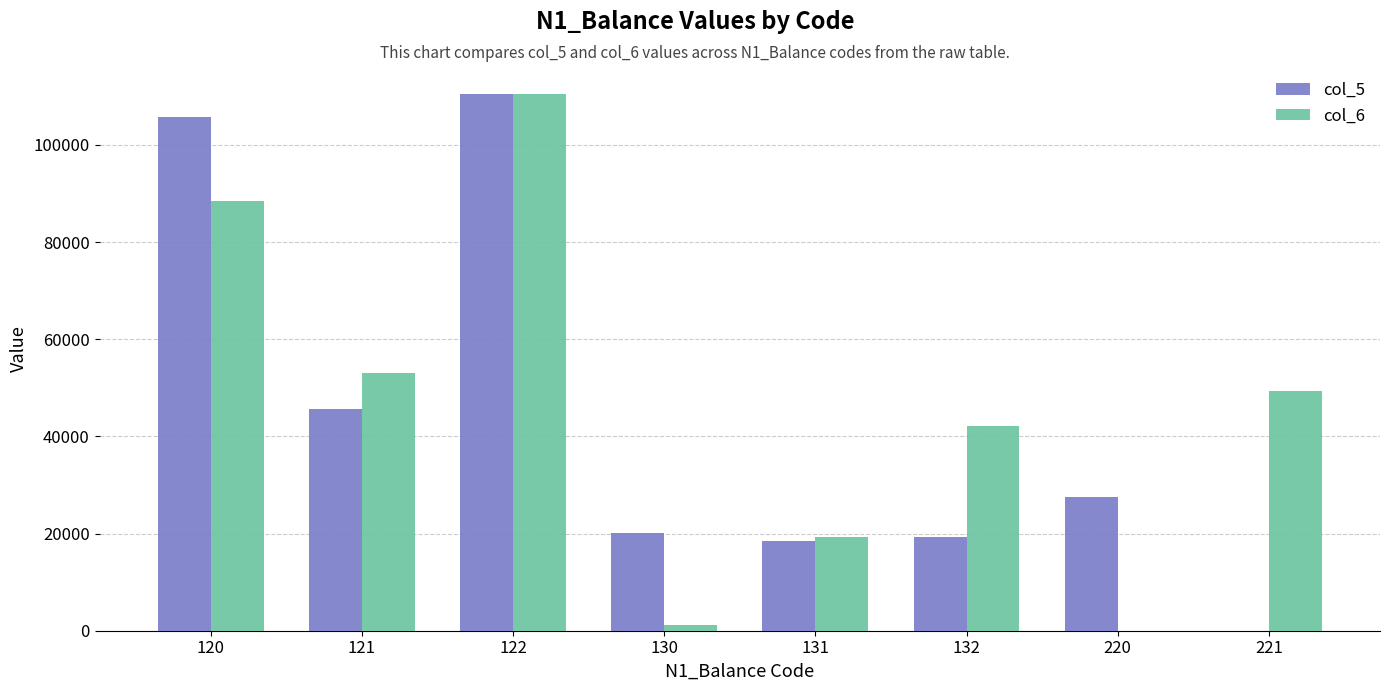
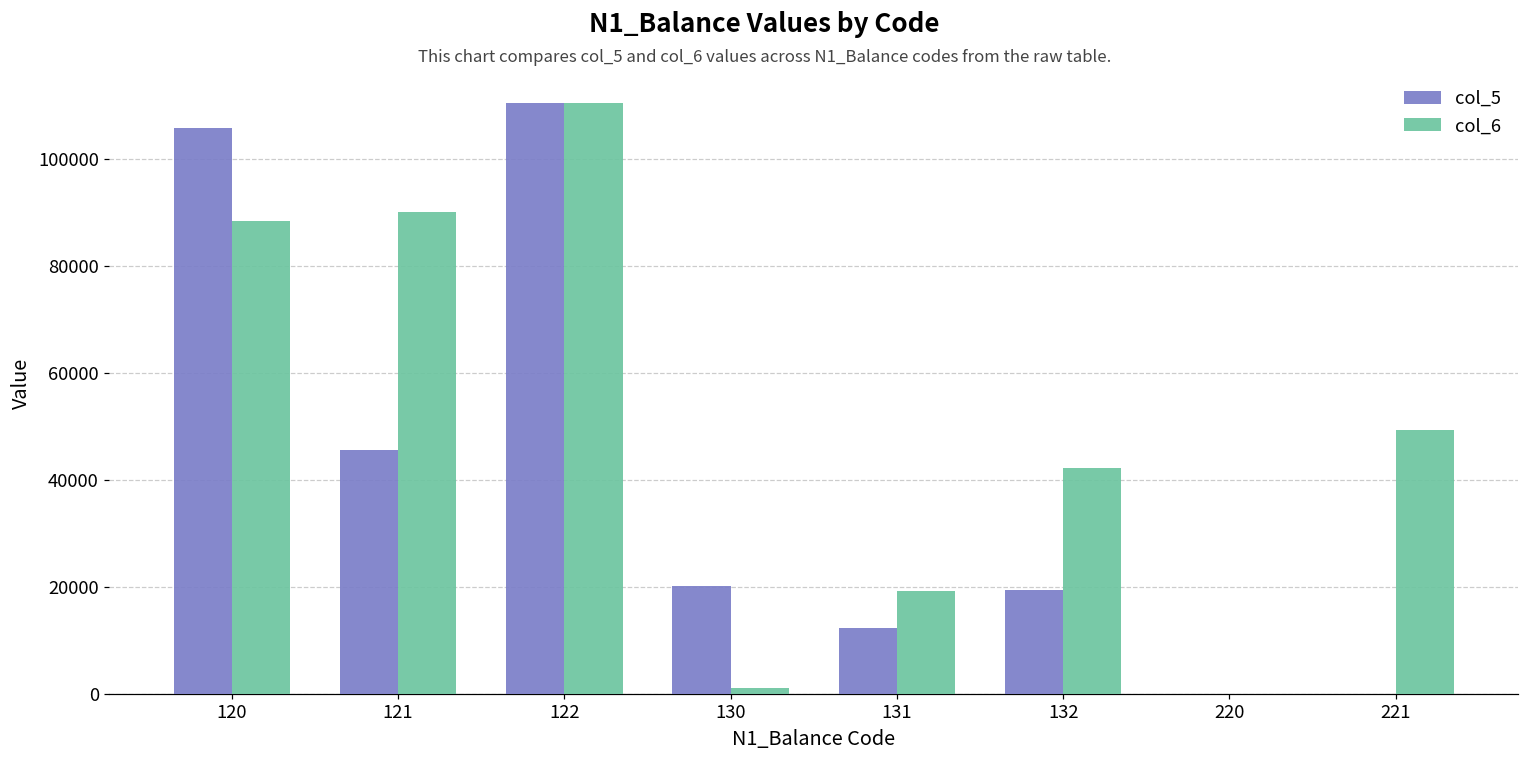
  {
    "col_5": {
      "120": 106000,
      "121": 46000,
      "122": 111000,
      "130": 20000,
-     "131": 18000,
+     "131": 12000,
      "132": 19000,
-     "220": 27000
+     "220": 0
    },
    "col_6": {
      "120": 89000,
-     "121": 53000,
+     "121": 90000,
      "122": 111000,
      "130": 1000,
      "131": 19000,
      "132": 42000,
      "221": 49000
    }
  }
